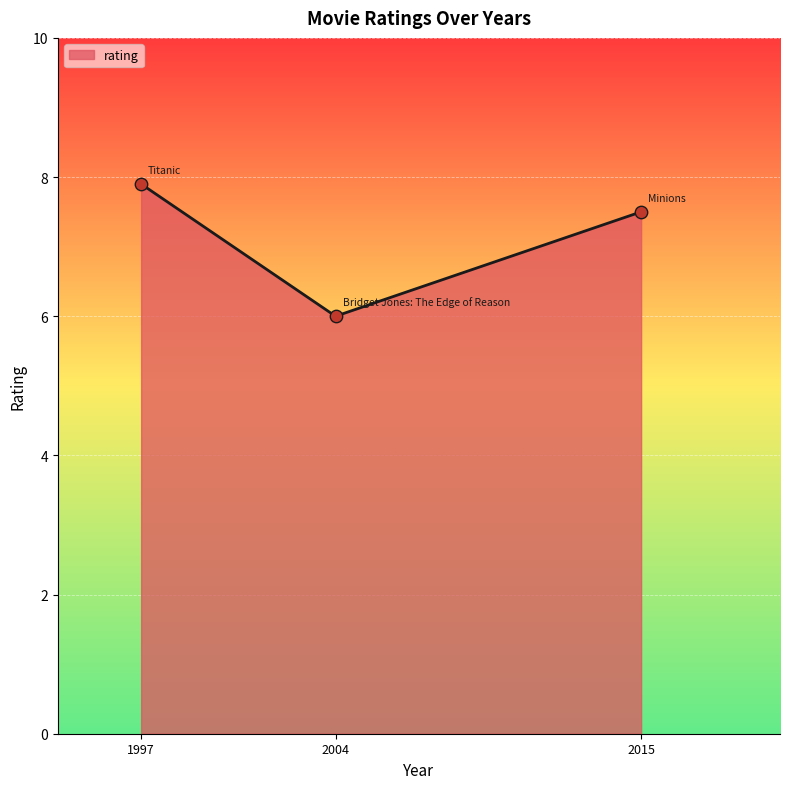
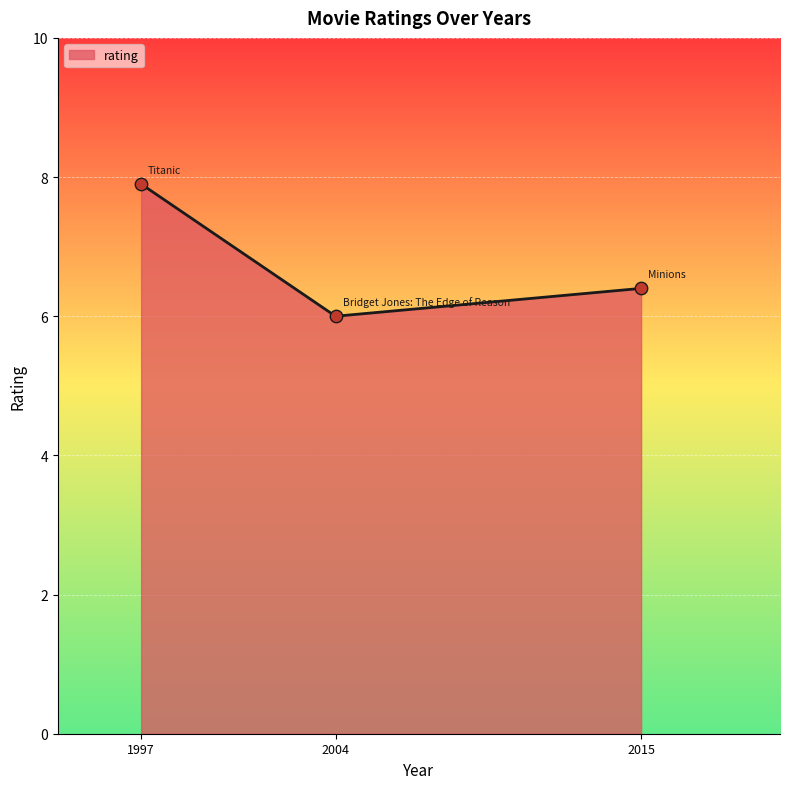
  {
    "1997": 7.9,
    "2004": 6.0,
-   "2015": 7.5
+   "2015": 6.4
  }
